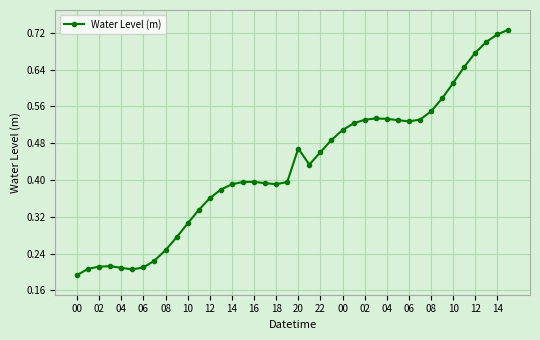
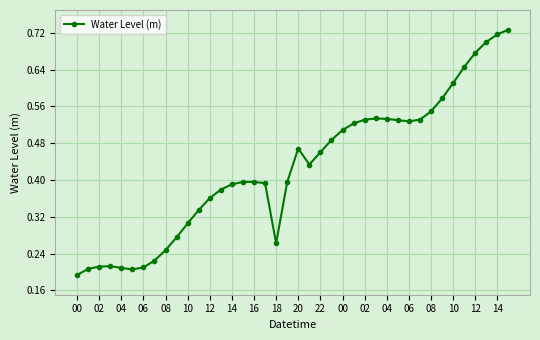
  {
    "16": 0.40,
-   "18": 0.39,
+   "18": 0.26,
    "20": 0.47,
    "22": 0.46
  }
